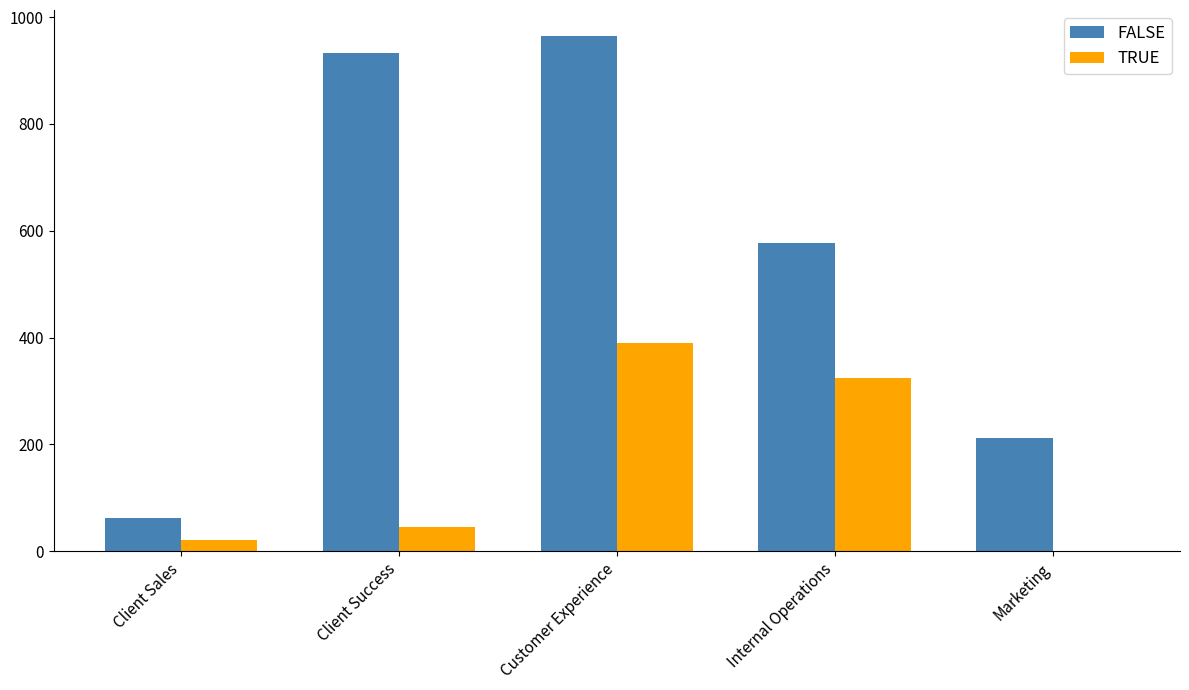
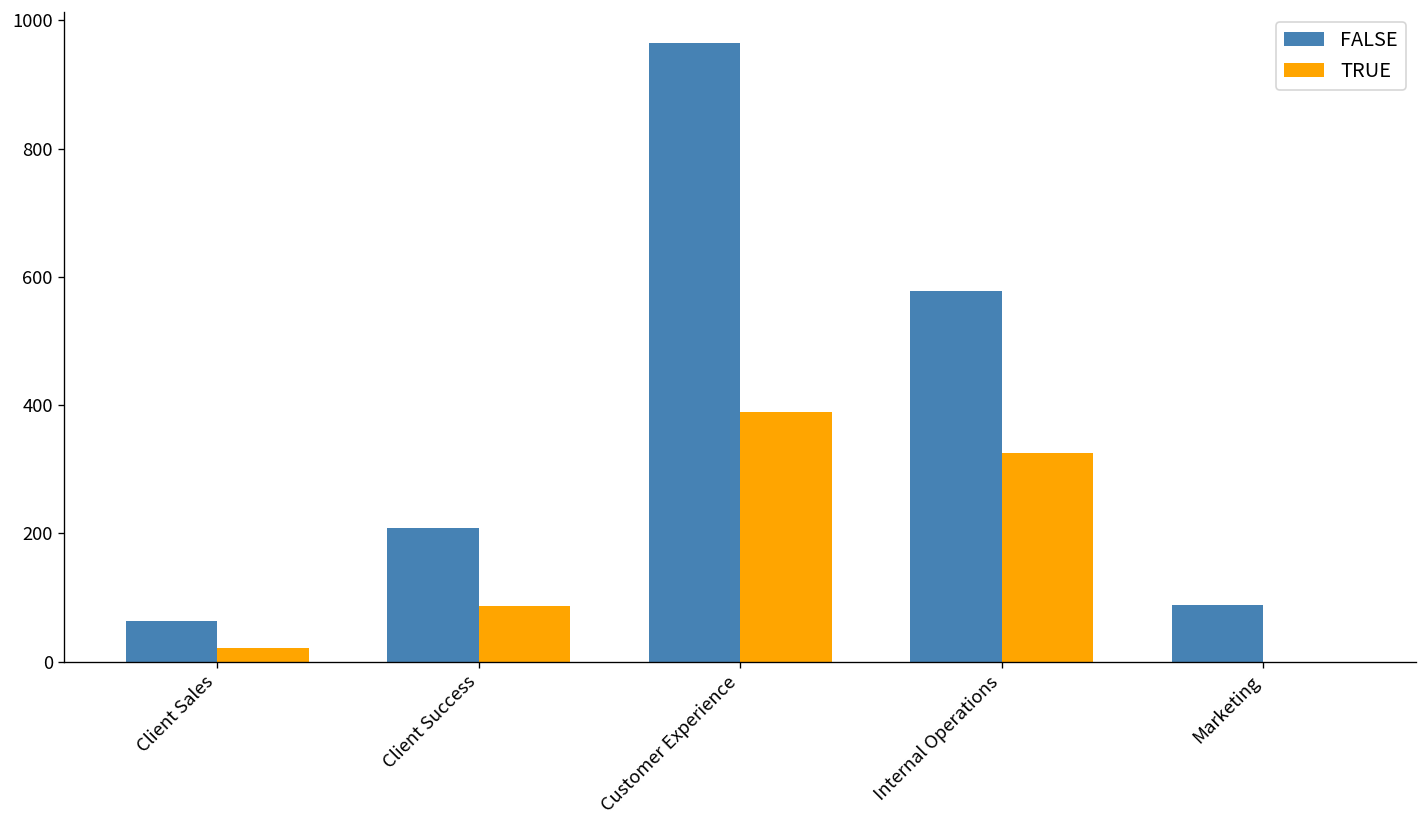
  {
    "FALSE": {
      "Client Sales": 60,
-     "Client Success": 930,
+     "Client Success": 210,
      "Customer Experience": 970,
      "Internal Operations": 580,
-     "Marketing": 210
+     "Marketing": 90
    },
    "TRUE": {
      "Client Sales": 20,
-     "Client Success": 50,
+     "Client Success": 90,
      "Customer Experience": 390,
      "Internal Operations": 330,
      "Marketing": 0
    }
  }
